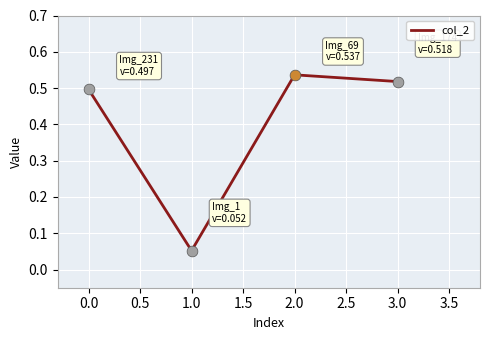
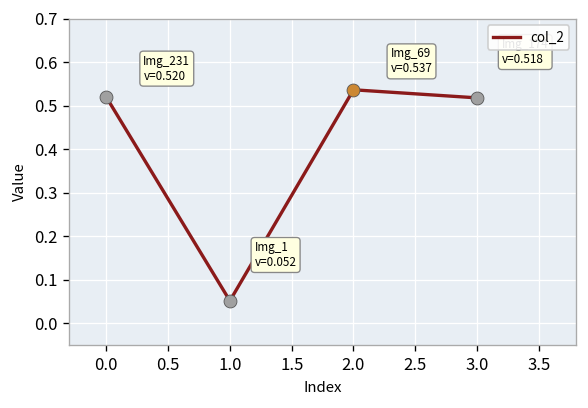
  {
    "col_2": {
-     "0.0": 0.497
+     "0.0": 0.520
    }
  }
